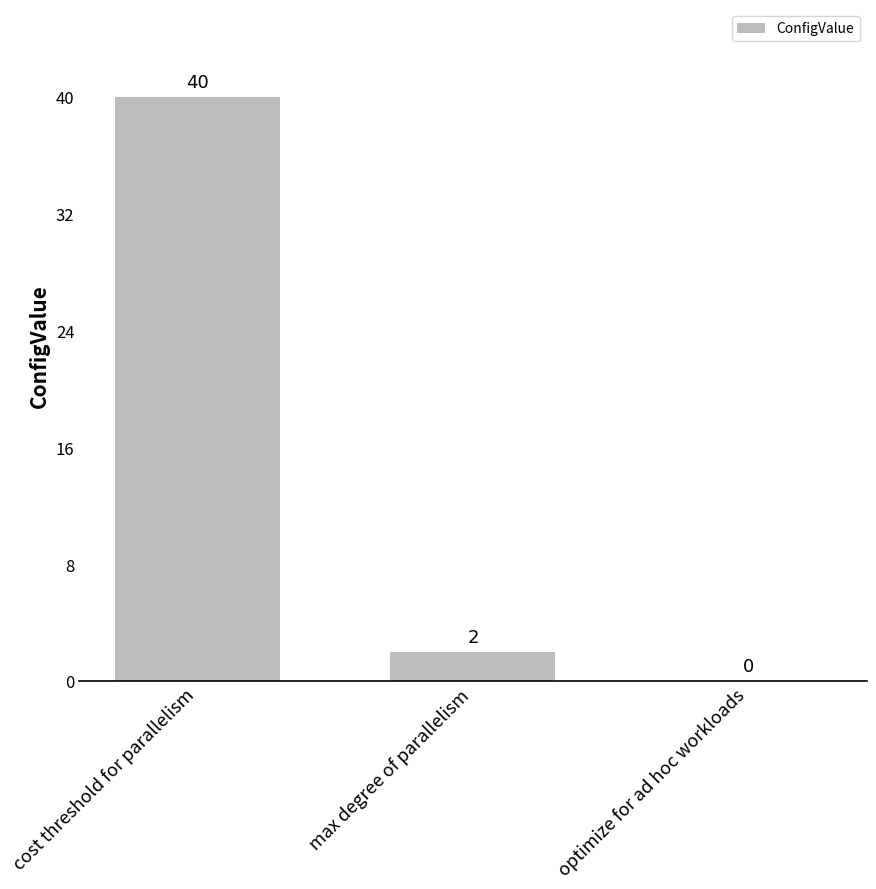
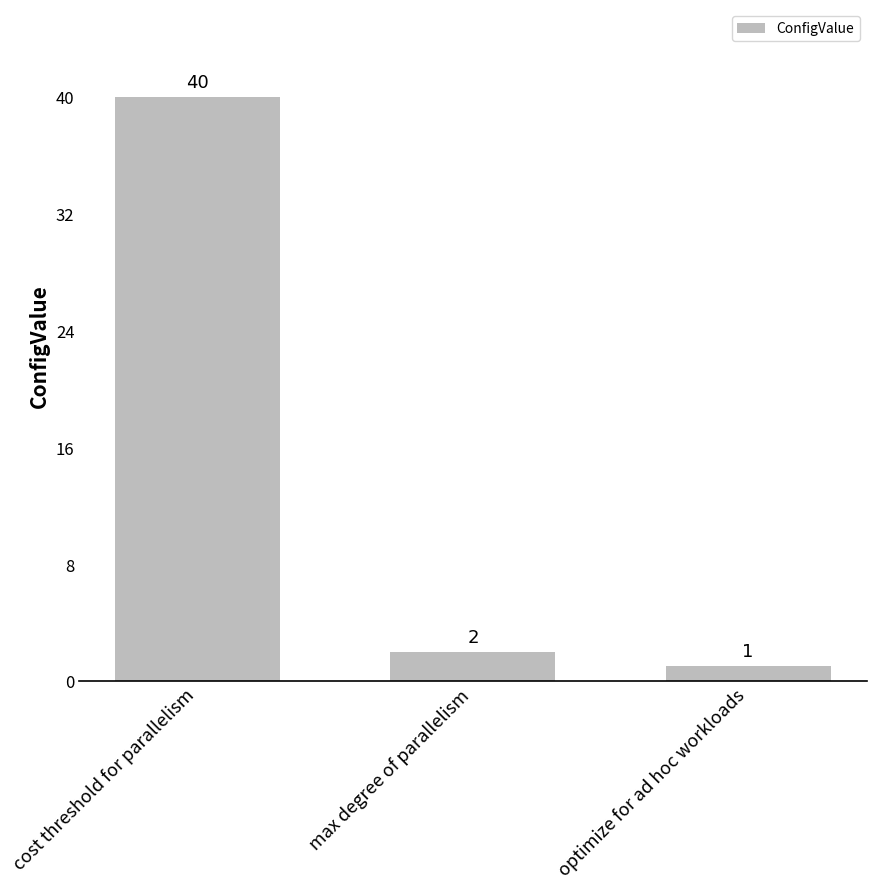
  {
    "cost threshold for parallelism": 40,
    "max degree of parallelism": 2,
-   "optimize for ad hoc workloads": 0
+   "optimize for ad hoc workloads": 1
  }
